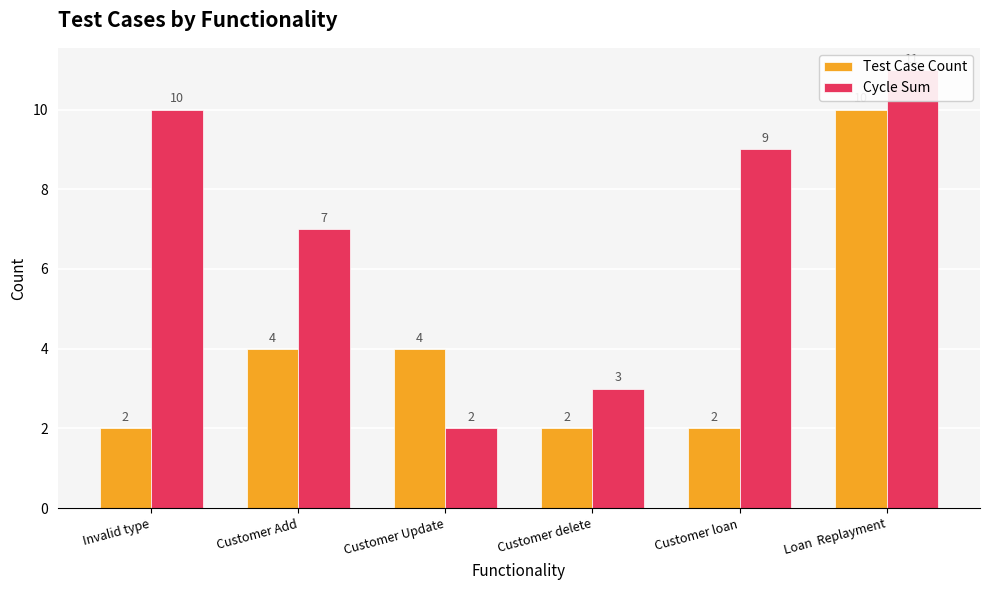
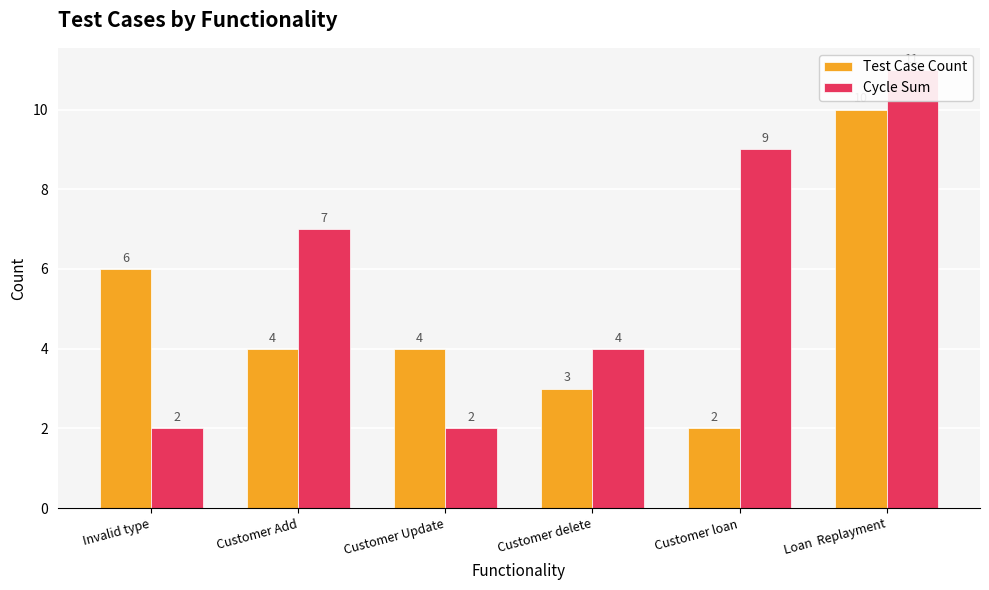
  {
    "Test Case Count": {
-     "Invalid type": 2,
+     "Invalid type": 6,
      "Customer Add": 4,
      "Customer Update": 4,
-     "Customer delete": 2,
+     "Customer delete": 3,
      "Customer loan": 2
    },
    "Cycle Sum": {
-     "Invalid type": 10,
+     "Invalid type": 2,
      "Customer Add": 7,
      "Customer Update": 2,
-     "Customer delete": 3,
+     "Customer delete": 4,
      "Customer loan": 9
    }
  }
